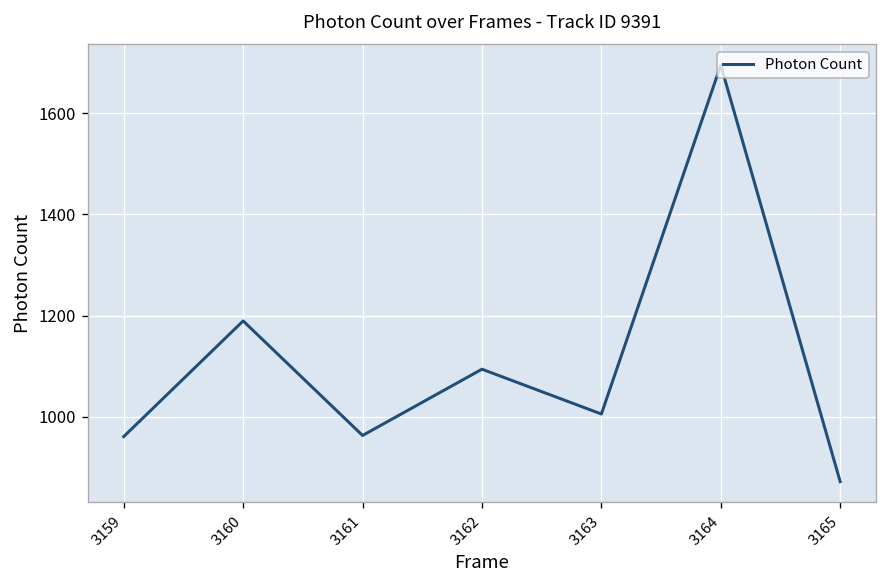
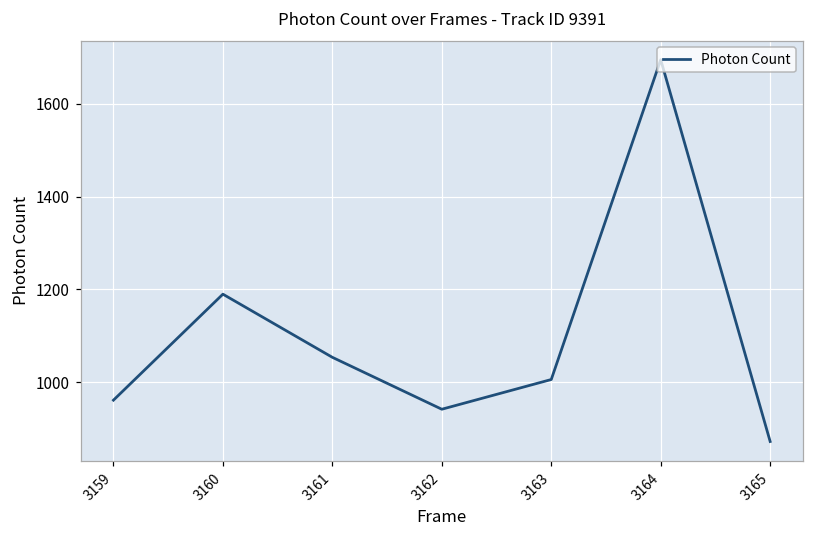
  {
    "3159": 960,
    "3160": 1190,
-   "3161": 960,
-   "3162": 1090,
+   "3161": 1050,
+   "3162": 940,
    "3163": 1010,
    "3165": 870
  }
